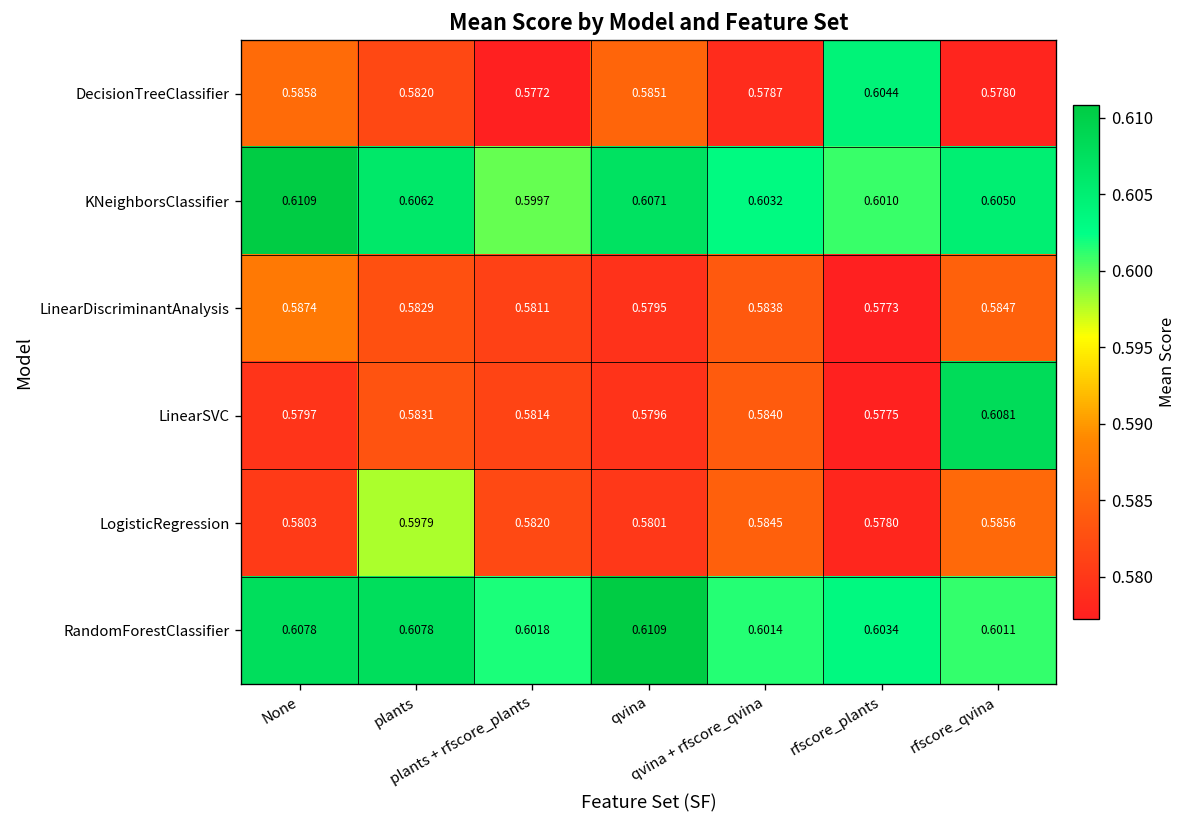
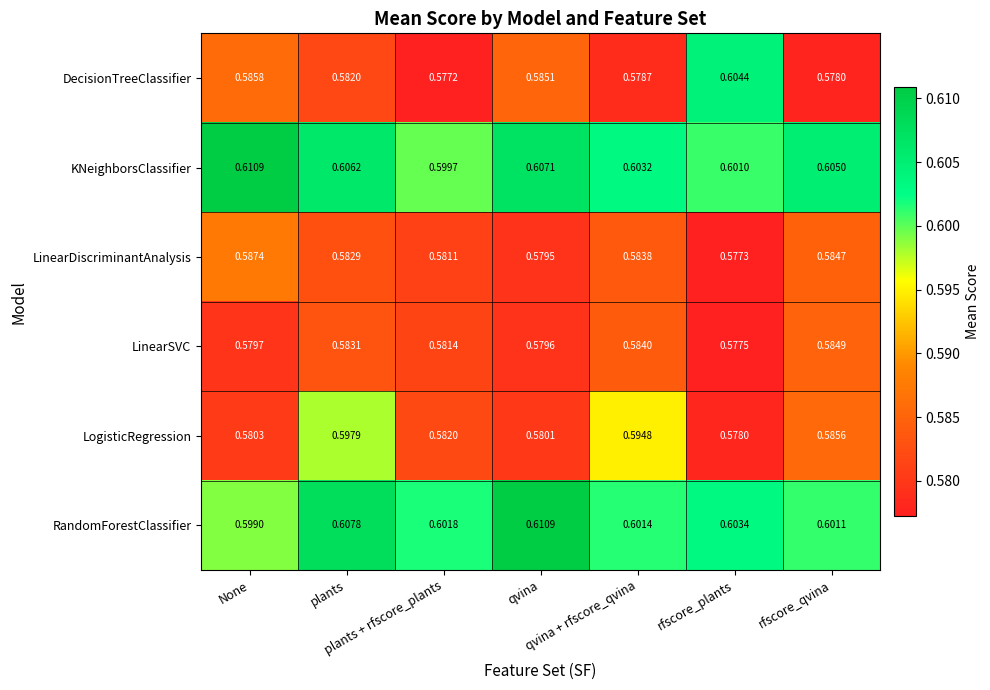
  {
    "DecisionTreeClassifier": {
      "None": 0.5858,
      "plants": 0.5820,
      "plants + rfscore_plants": 0.5772,
      "qvina": 0.5851,
      "qvina + rfscore_qvina": 0.5787,
      "rfscore_plants": 0.6044,
      "rfscore_qvina": 0.5780
    },
    "KNeighborsClassifier": {
      "None": 0.6109,
      "plants": 0.6062,
      "plants + rfscore_plants": 0.5997,
      "qvina": 0.6071,
      "qvina + rfscore_qvina": 0.6032,
      "rfscore_plants": 0.6010,
      "rfscore_qvina": 0.6050
    },
    "LinearDiscriminantAnalysis": {
      "None": 0.5874,
      "plants": 0.5829,
      "plants + rfscore_plants": 0.5811,
      "qvina": 0.5795,
      "qvina + rfscore_qvina": 0.5838,
      "rfscore_plants": 0.5773,
      "rfscore_qvina": 0.5847
    },
    "LinearSVC": {
      "None": 0.5797,
      "plants": 0.5831,
      "plants + rfscore_plants": 0.5814,
      "qvina": 0.5796,
      "qvina + rfscore_qvina": 0.5840,
      "rfscore_plants": 0.5775,
-     "rfscore_qvina": 0.6081
+     "rfscore_qvina": 0.5849
    },
    "LogisticRegression": {
      "None": 0.5803,
      "plants": 0.5979,
      "plants + rfscore_plants": 0.5820,
      "qvina": 0.5801,
-     "qvina + rfscore_qvina": 0.5845,
+     "qvina + rfscore_qvina": 0.5948,
      "rfscore_plants": 0.5780,
      "rfscore_qvina": 0.5856
    },
    "RandomForestClassifier": {
-     "None": 0.6078,
+     "None": 0.5990,
      "plants": 0.6078,
      "plants + rfscore_plants": 0.6018,
      "qvina": 0.6109,
      "qvina + rfscore_qvina": 0.6014,
      "rfscore_plants": 0.6034,
      "rfscore_qvina": 0.6011
    }
  }
